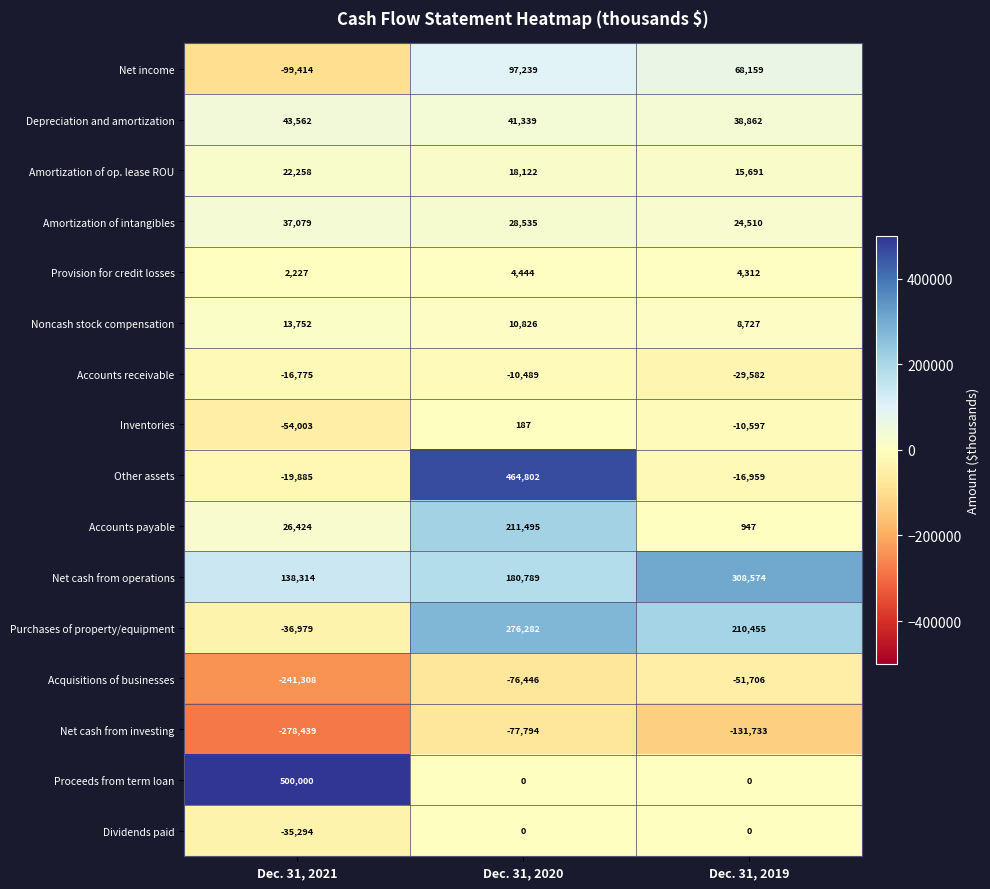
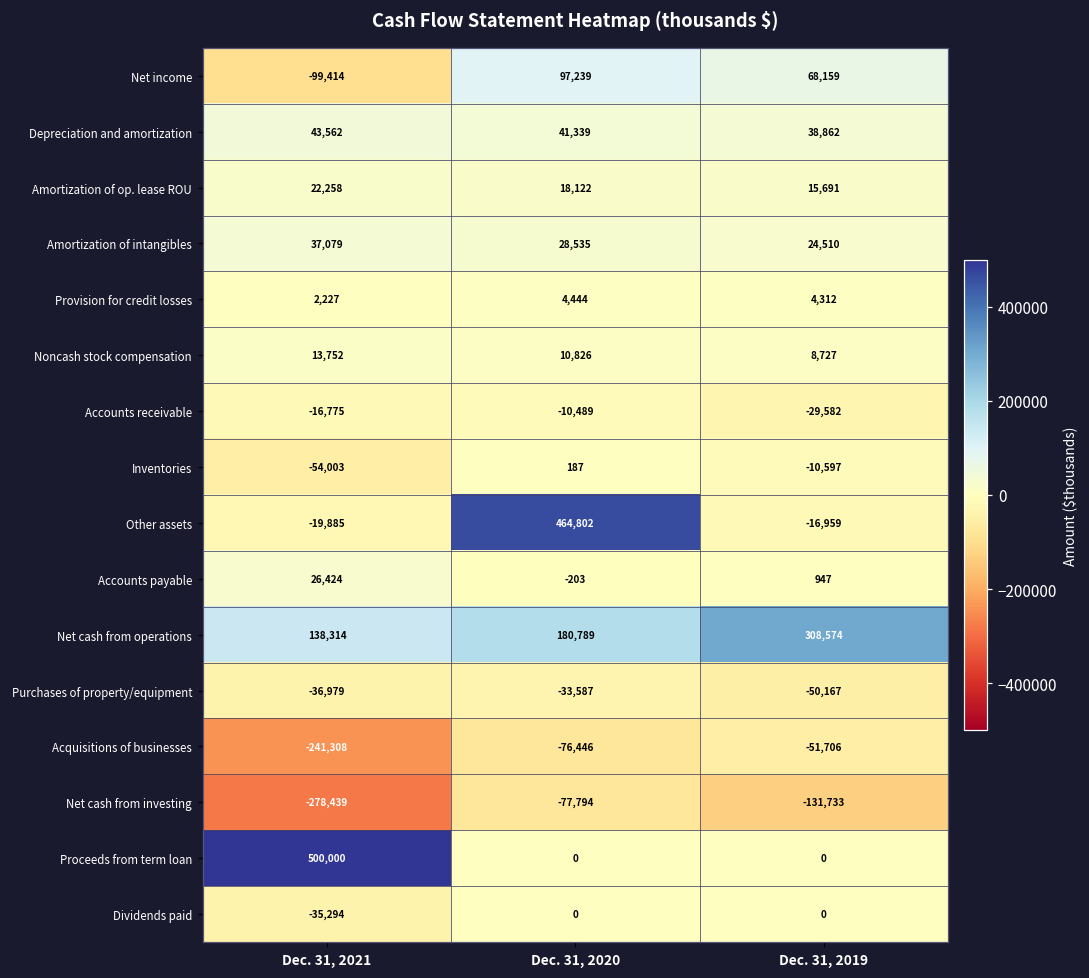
  {
    "Net income": {
      "Dec. 31, 2021": "-99,414",
      "Dec. 31, 2020": "97,239",
      "Dec. 31, 2019": "68,159"
    },
    "Depreciation and amortization": {
      "Dec. 31, 2021": "43,562",
      "Dec. 31, 2020": "41,339",
      "Dec. 31, 2019": "38,862"
    },
    "Amortization of op. lease ROU": {
      "Dec. 31, 2021": "22,258",
      "Dec. 31, 2020": "18,122",
      "Dec. 31, 2019": "15,691"
    },
    "Amortization of intangibles": {
      "Dec. 31, 2021": "37,079",
      "Dec. 31, 2020": "28,535",
      "Dec. 31, 2019": "24,510"
    },
    "Provision for credit losses": {
      "Dec. 31, 2021": "2,227",
      "Dec. 31, 2020": "4,444",
      "Dec. 31, 2019": "4,312"
    },
    "Noncash stock compensation": {
      "Dec. 31, 2021": "13,752",
      "Dec. 31, 2020": "10,826",
      "Dec. 31, 2019": "8,727"
    },
    "Accounts receivable": {
      "Dec. 31, 2021": "-16,775",
      "Dec. 31, 2020": "-10,489",
      "Dec. 31, 2019": "-29,582"
    },
    "Inventories": {
      "Dec. 31, 2021": "-54,003",
      "Dec. 31, 2020": "187",
      "Dec. 31, 2019": "-10,597"
    },
    "Other assets": {
      "Dec. 31, 2021": "-19,885",
      "Dec. 31, 2020": "464,802",
      "Dec. 31, 2019": "-16,959"
    },
    "Accounts payable": {
      "Dec. 31, 2021": "26,424",
-     "Dec. 31, 2020": "211,495",
+     "Dec. 31, 2020": "-203",
      "Dec. 31, 2019": "947"
    },
    "Net cash from operations": {
      "Dec. 31, 2021": "138,314",
      "Dec. 31, 2020": "180,789",
      "Dec. 31, 2019": "308,574"
    },
    "Purchases of property/equipment": {
      "Dec. 31, 2021": "-36,979",
-     "Dec. 31, 2020": "276,282",
-     "Dec. 31, 2019": "210,455"
+     "Dec. 31, 2020": "-33,587",
+     "Dec. 31, 2019": "-50,167"
    },
    "Acquisitions of businesses": {
      "Dec. 31, 2021": "-241,308",
      "Dec. 31, 2020": "-76,446",
      "Dec. 31, 2019": "-51,706"
    },
    "Net cash from investing": {
      "Dec. 31, 2021": "-278,439",
      "Dec. 31, 2020": "-77,794",
      "Dec. 31, 2019": "-131,733"
    },
    "Proceeds from term loan": {
      "Dec. 31, 2021": "500,000",
      "Dec. 31, 2020": "0",
      "Dec. 31, 2019": "0"
    },
    "Dividends paid": {
      "Dec. 31, 2021": "-35,294",
      "Dec. 31, 2020": "0",
      "Dec. 31, 2019": "0"
    }
  }
